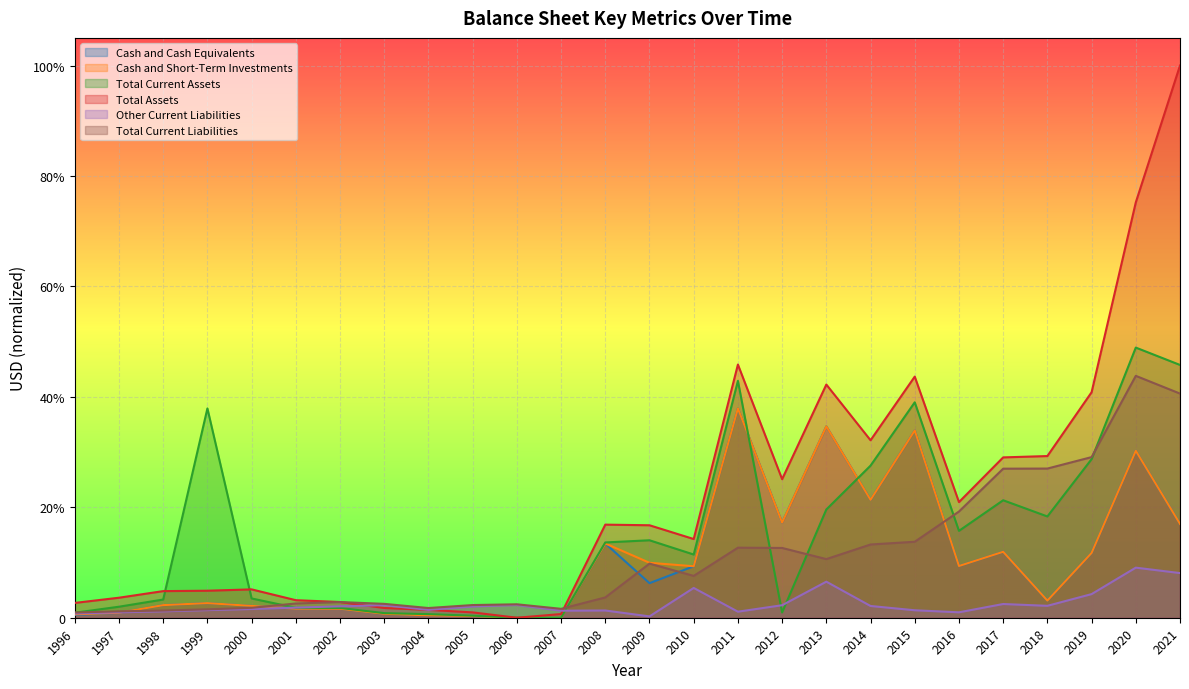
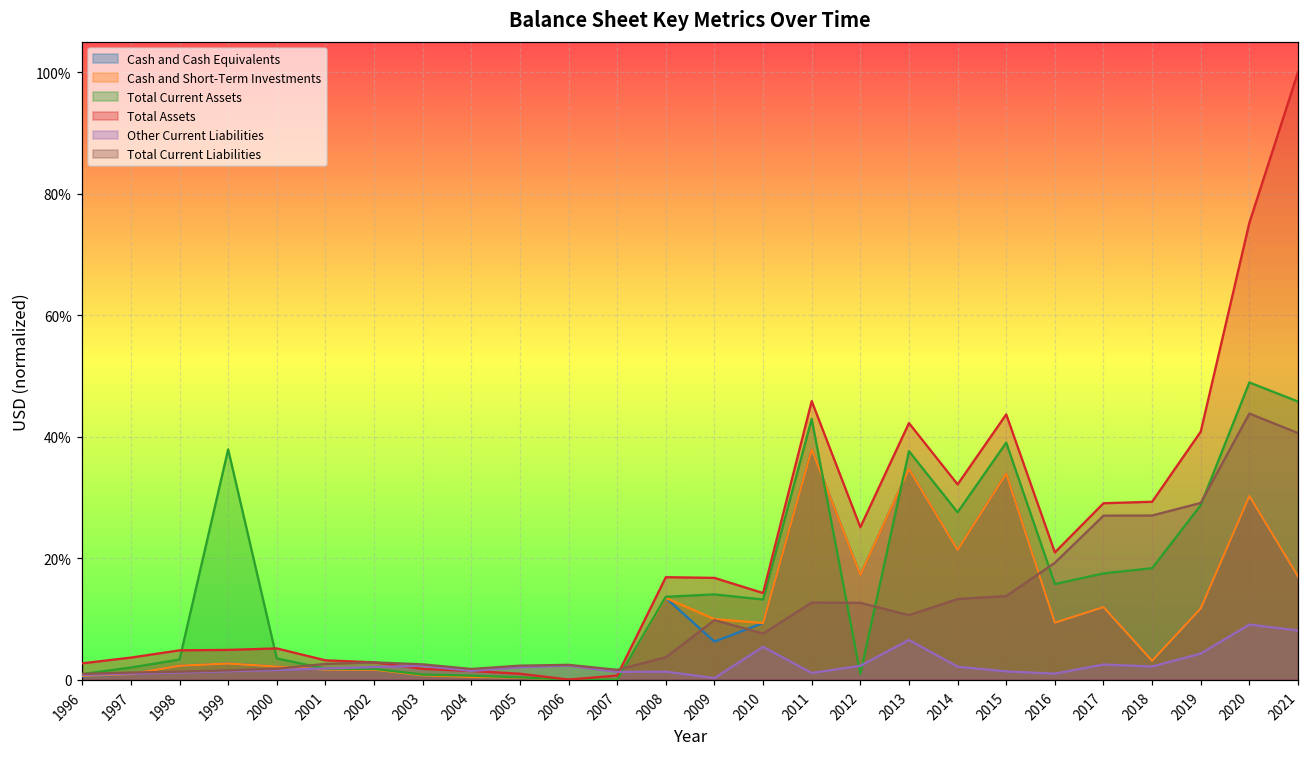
  {
    "Cash and Cash Equivalents": {
      "2009": "6%"
    },
    "Total Current Assets": {
      "1997": "2%",
      "1998": "3%",
      "1999": "38%",
      "2000": "3%",
      "2009": "14%",
-     "2010": "11%",
+     "2010": "13%",
      "2011": "43%",
      "2012": "1%",
-     "2013": "20%",
+     "2013": "38%",
      "2014": "28%",
      "2015": "39%",
      "2016": "16%",
-     "2017": "21%",
+     "2017": "17%",
      "2018": "18%",
      "2020": "49%",
      "2021": "46%"
    },
    "Other Current Liabilities": {
      "2008": "1%",
      "2009": "0%",
      "2010": "5%",
      "2011": "1%",
      "2012": "2%",
      "2013": "7%",
      "2014": "2%",
      "2015": "1%",
      "2016": "1%",
      "2017": "2%",
      "2018": "2%",
      "2019": "4%",
      "2020": "9%",
      "2021": "8%"
    }
  }
